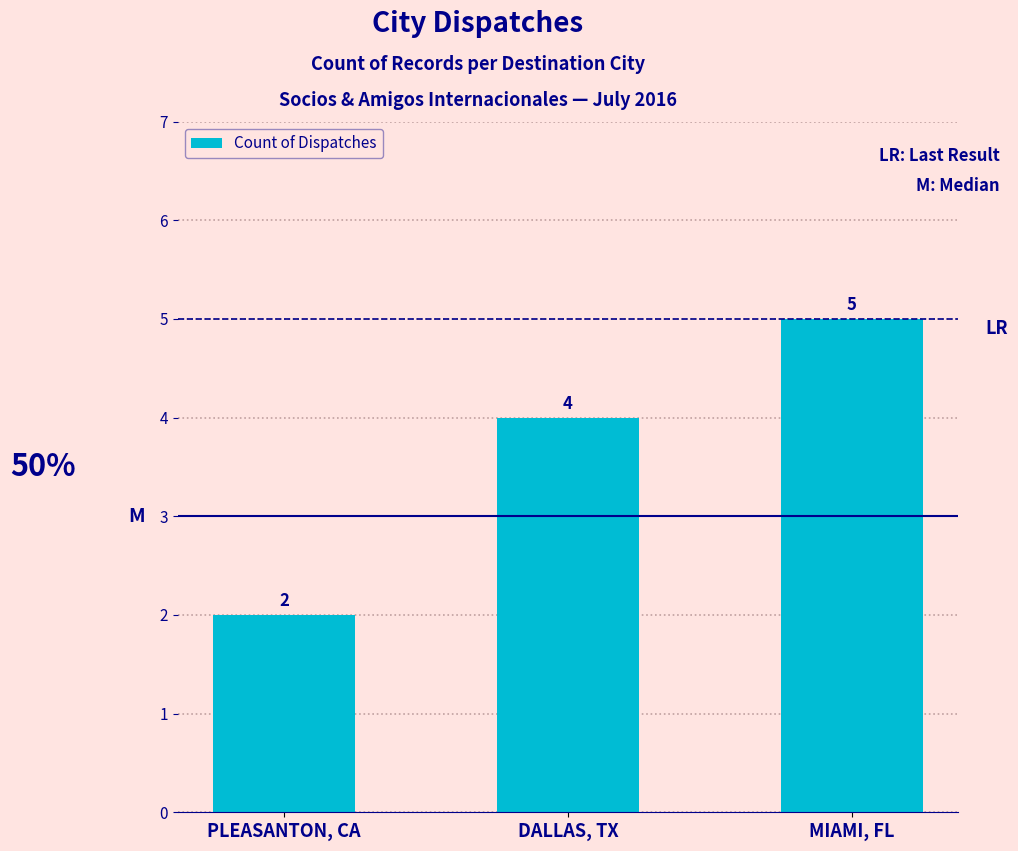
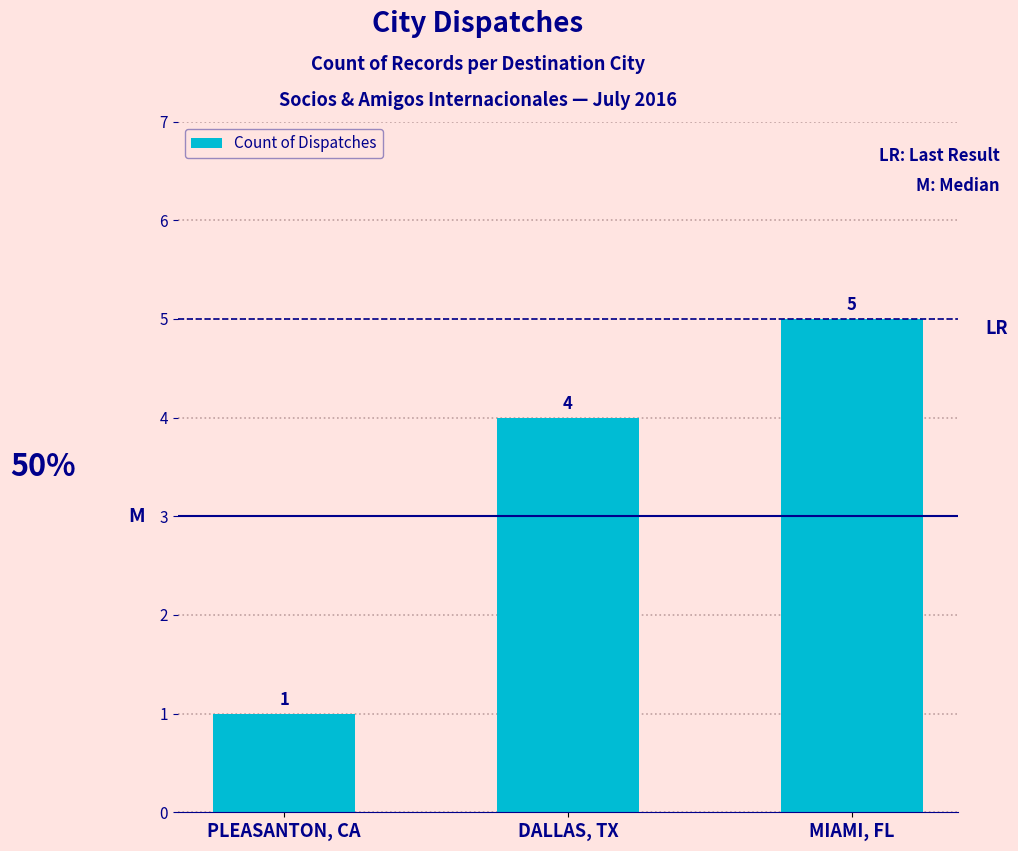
  {
-   "PLEASANTON, CA": 2,
+   "PLEASANTON, CA": 1,
    "DALLAS, TX": 4,
    "MIAMI, FL": 5
  }
